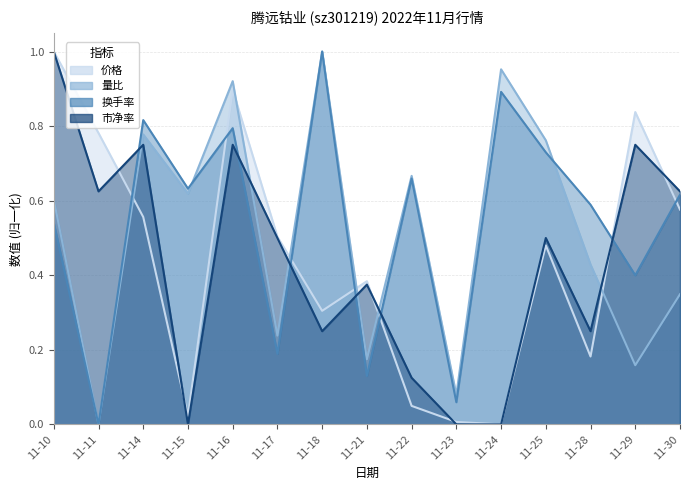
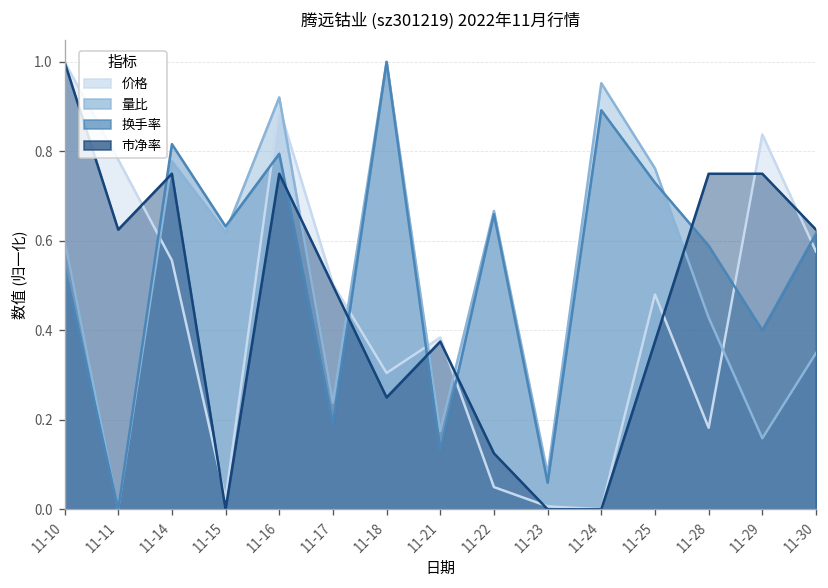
  {
    "市净率": {
      "11-11": 0.63,
      "11-14": 0.75,
      "11-15": 0.00,
      "11-16": 0.75,
      "11-18": 0.25,
      "11-21": 0.38,
      "11-22": 0.13,
-     "11-25": 0.50,
-     "11-28": 0.25,
+     "11-25": 0.38,
+     "11-28": 0.75,
      "11-29": 0.75,
      "11-30": 0.63
    }
  }
